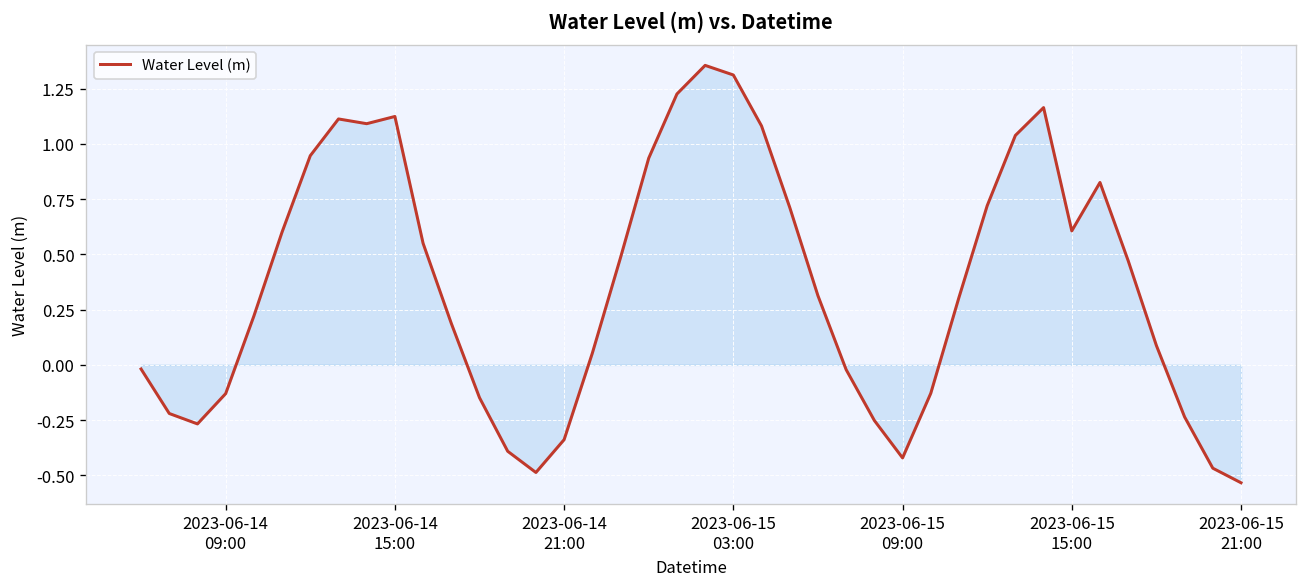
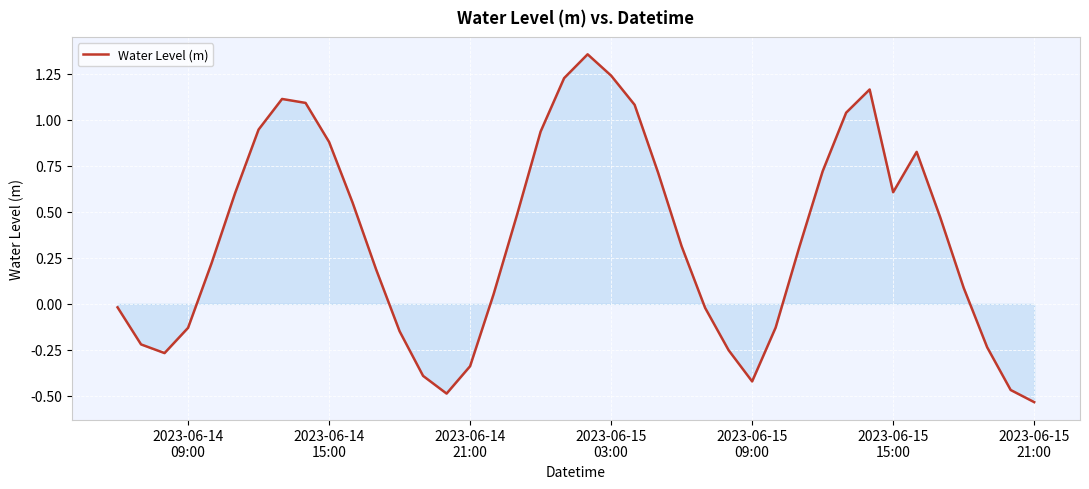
  {
    "Water Level (m)": {
      "2023-06-14 09:00": -0.13,
-     "2023-06-14 15:00": 1.12,
+     "2023-06-14 15:00": 0.88,
      "2023-06-14 21:00": -0.34,
-     "2023-06-15 03:00": 1.31,
+     "2023-06-15 03:00": 1.24,
      "2023-06-15 09:00": -0.42,
      "2023-06-15 21:00": -0.53
    }
  }
